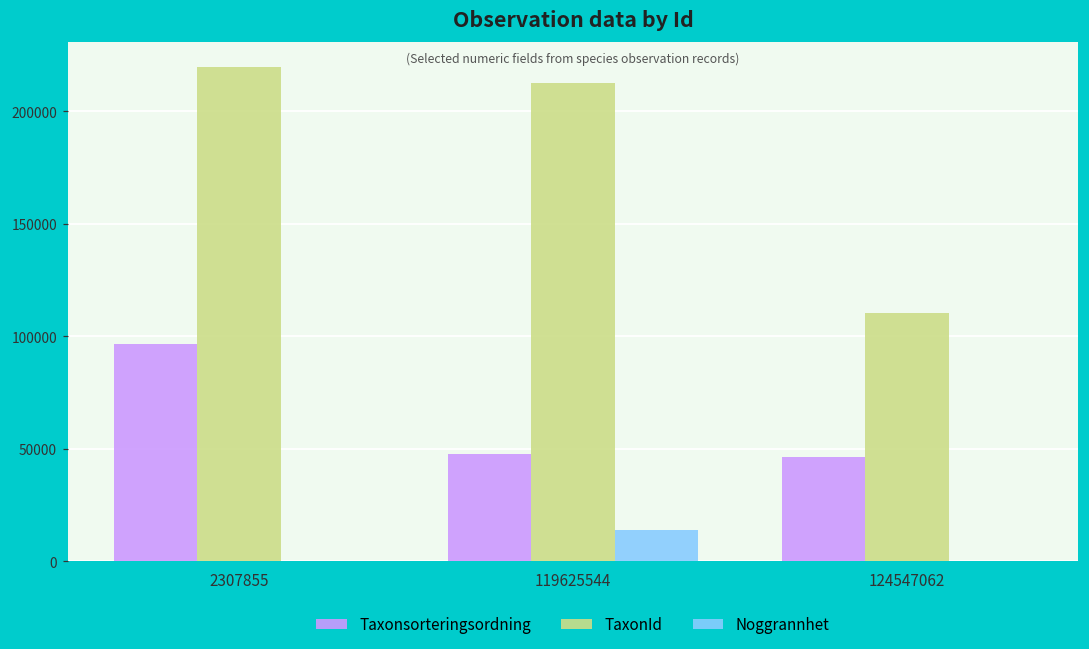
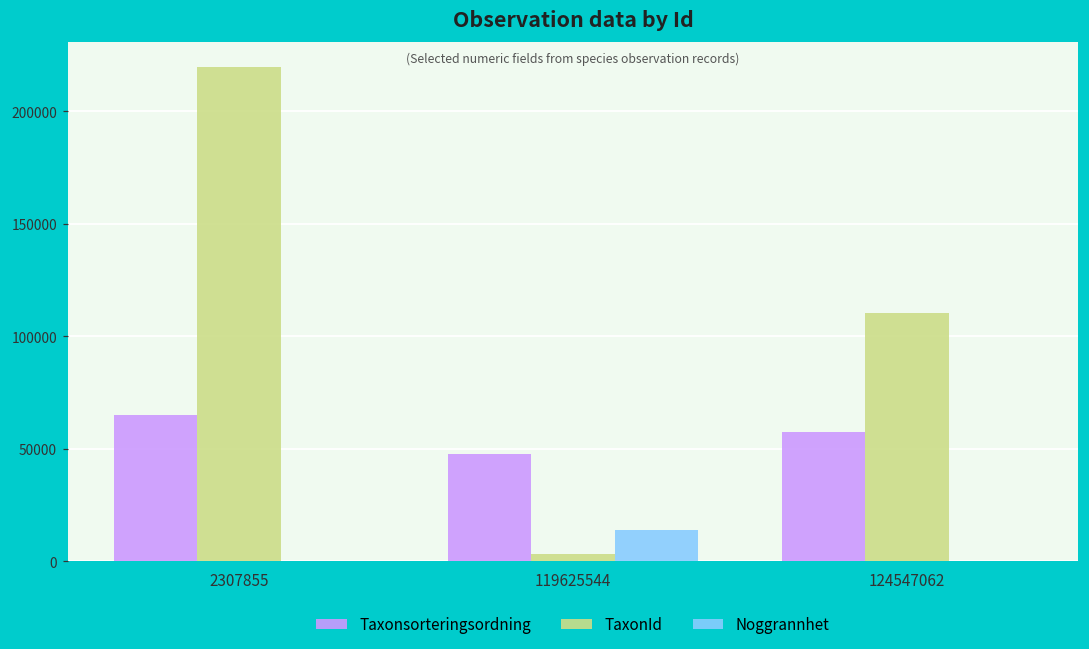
  {
    "Taxonsorteringsordning": {
-     "2307855": 96000,
+     "2307855": 65000,
      "119625544": 48000,
-     "124547062": 46000
+     "124547062": 57000
    },
    "TaxonId": {
      "2307855": 220000,
-     "119625544": 212000,
+     "119625544": 3000,
      "124547062": 110000
    },
    "Noggrannhet": {
      "119625544": 14000
    }
  }
